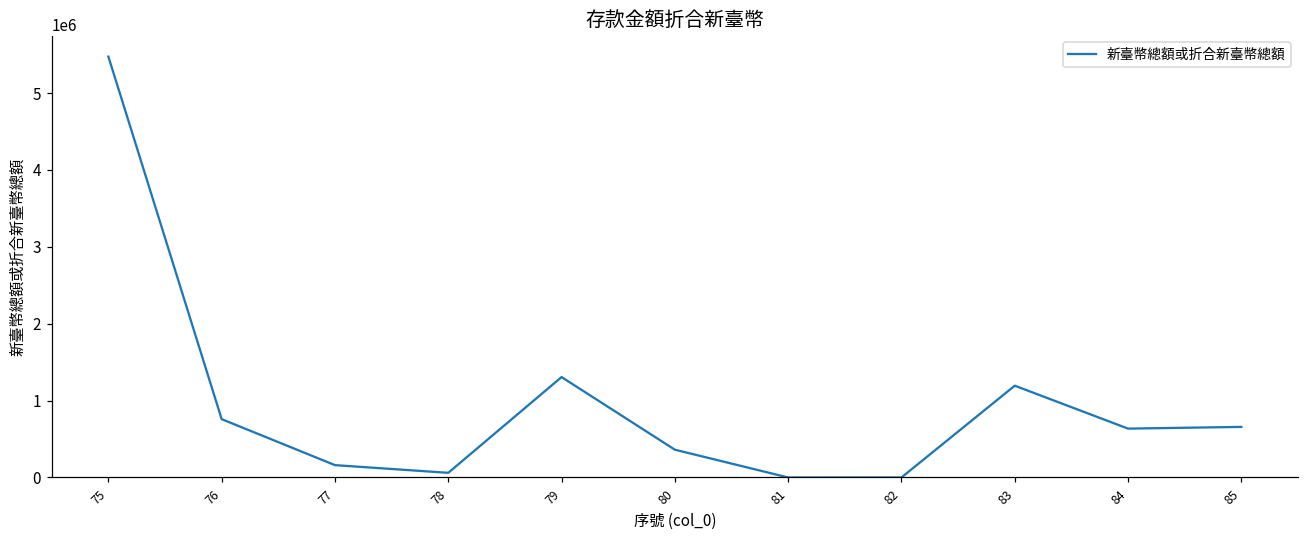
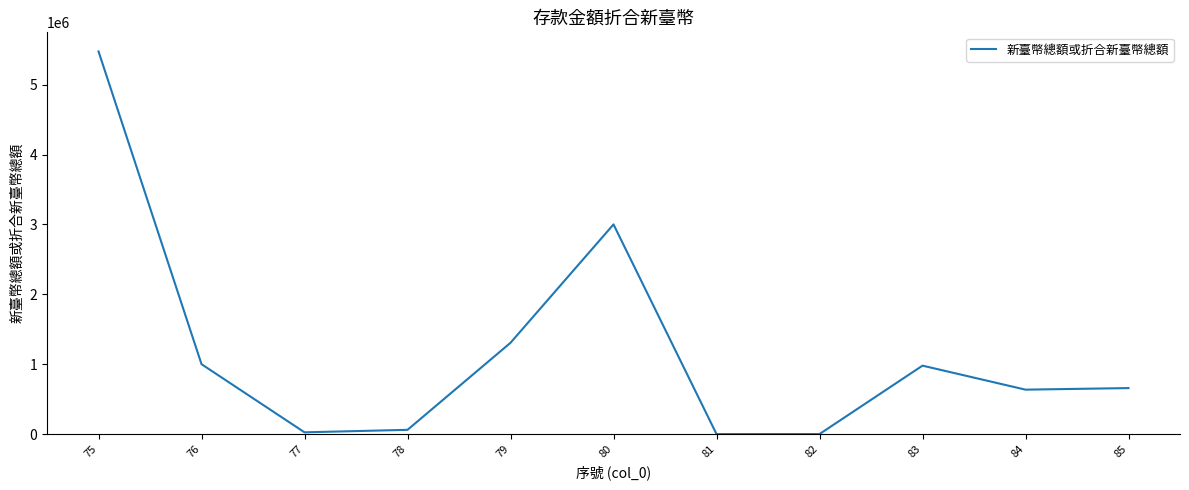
  {
    "75": 5500000,
-   "76": 800000,
-   "77": 200000,
+   "76": 1000000,
+   "77": 0,
    "78": 100000,
    "79": 1300000,
-   "80": 400000,
+   "80": 3000000,
    "81": 0,
    "82": 0,
-   "83": 1200000,
+   "83": 1000000,
    "84": 600000,
    "85": 700000
  }
